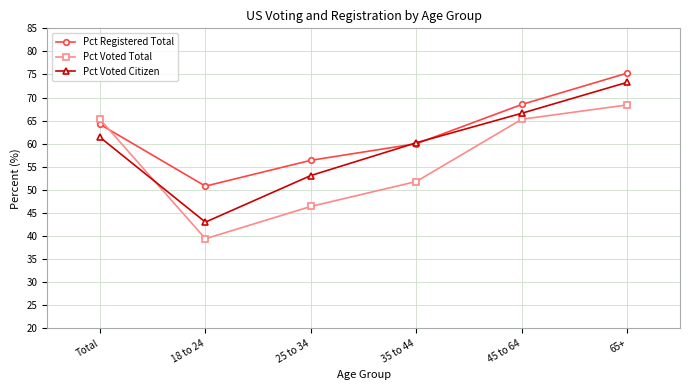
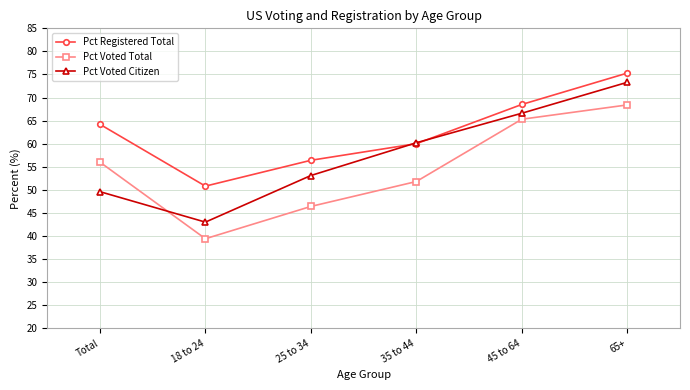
  {
    "Pct Registered Total": {
      "Total": 64,
      "18 to 24": 51,
      "25 to 34": 56,
      "45 to 64": 69,
      "65+": 75
    },
    "Pct Voted Total": {
-     "Total": 65,
+     "Total": 56,
      "18 to 24": 39,
      "25 to 34": 46,
      "35 to 44": 52,
      "45 to 64": 65,
      "65+": 68
    },
    "Pct Voted Citizen": {
-     "Total": 61,
+     "Total": 50,
      "18 to 24": 43,
      "25 to 34": 53,
      "45 to 64": 67,
      "65+": 73
    }
  }
